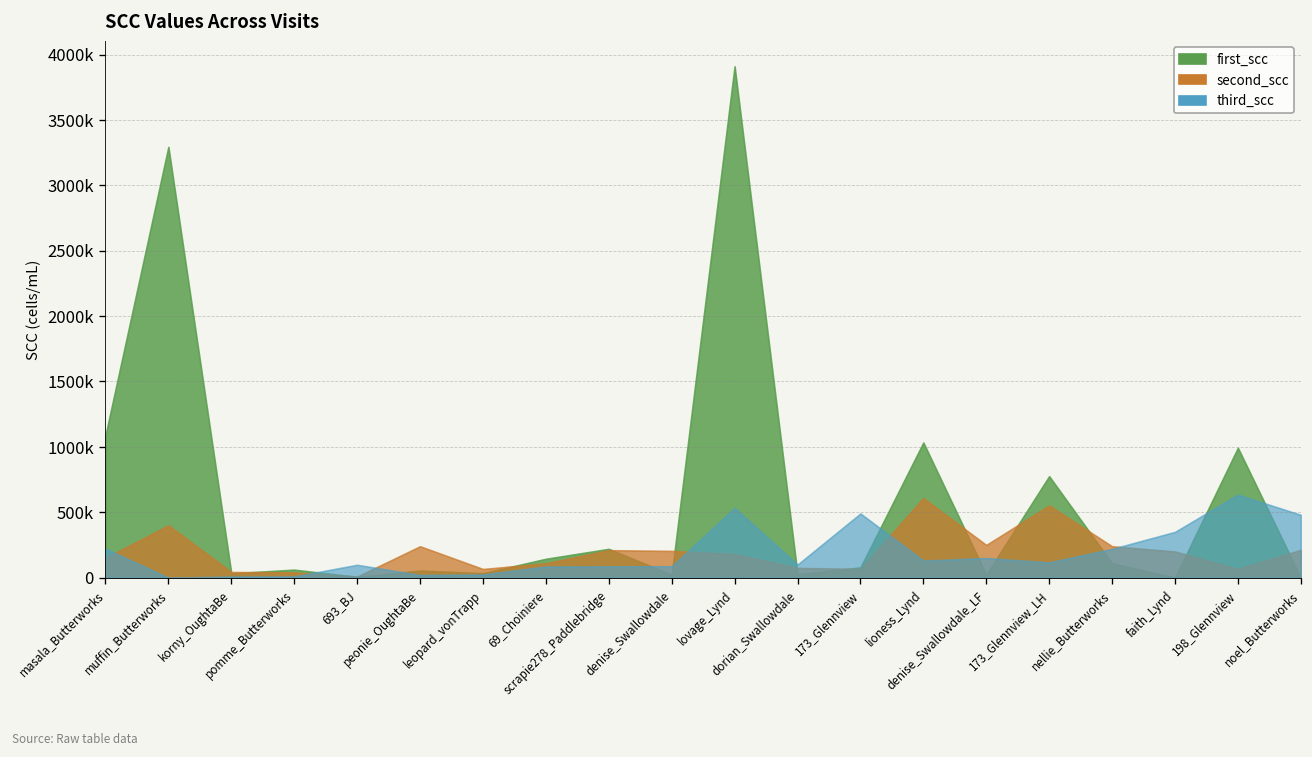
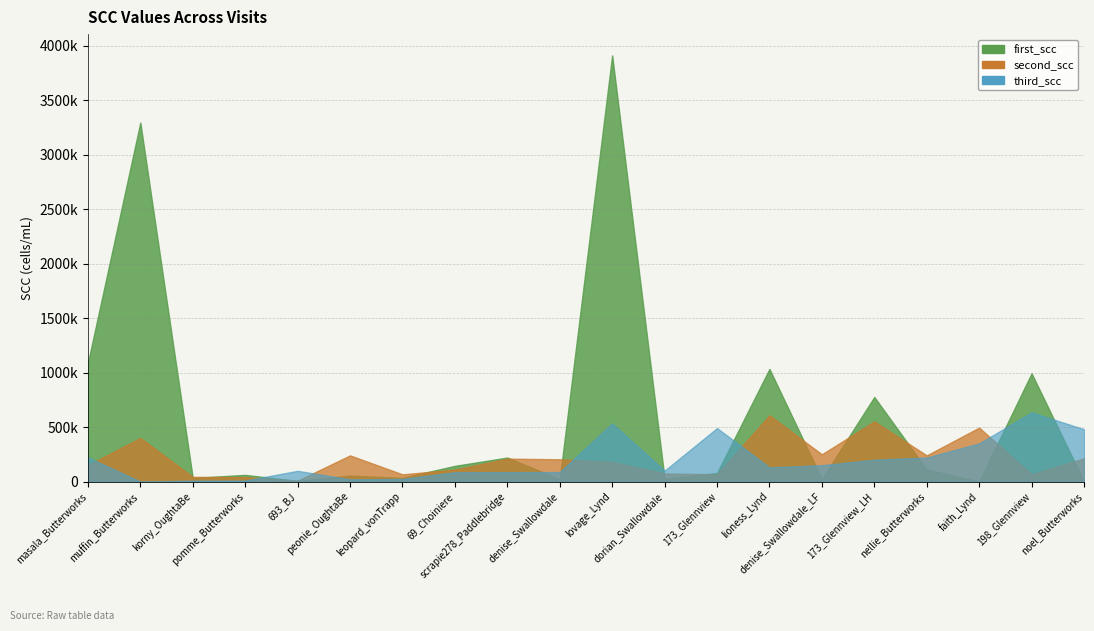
  {
    "first_scc": {
      "masala_Butterworks": 1090000,
      "muffin_Butterworks": 3290000,
      "peonie_OughtaBe": 50000,
      "69_Choiniere": 140000,
      "lovage_Lynd": 3910000,
      "dorian_Swallowdale": 30000,
      "lioness_Lynd": 1030000,
      "denise_Swallowdale_LF": 20000,
      "173_Glennview_LH": 780000,
      "nellie_Butterworks": 110000,
      "faith_Lynd": 0,
      "198_Glennview": 990000,
      "noel_Butterworks": 0
    },
    "second_scc": {
      "masala_Butterworks": 150000,
      "muffin_Butterworks": 400000,
      "peonie_OughtaBe": 240000,
      "leopard_vonTrapp": 70000,
      "69_Choiniere": 110000,
      "denise_Swallowdale": 200000,
      "lovage_Lynd": 180000,
      "dorian_Swallowdale": 70000,
      "lioness_Lynd": 610000,
      "denise_Swallowdale_LF": 250000,
      "173_Glennview_LH": 550000,
-     "faith_Lynd": 200000,
+     "faith_Lynd": 500000,
      "198_Glennview": 70000,
      "noel_Butterworks": 210000
    },
    "third_scc": {
      "masala_Butterworks": 220000,
      "muffin_Butterworks": 0,
      "693_BJ": 100000,
      "69_Choiniere": 90000,
      "scrapie278_Paddlebridge": 90000,
      "denise_Swallowdale": 90000,
      "lovage_Lynd": 530000,
      "dorian_Swallowdale": 100000,
      "173_Glennview": 490000,
      "lioness_Lynd": 130000,
      "denise_Swallowdale_LF": 150000,
-     "173_Glennview_LH": 120000,
+     "173_Glennview_LH": 200000,
      "faith_Lynd": 350000,
      "198_Glennview": 630000,
      "noel_Butterworks": 480000
    }
  }
